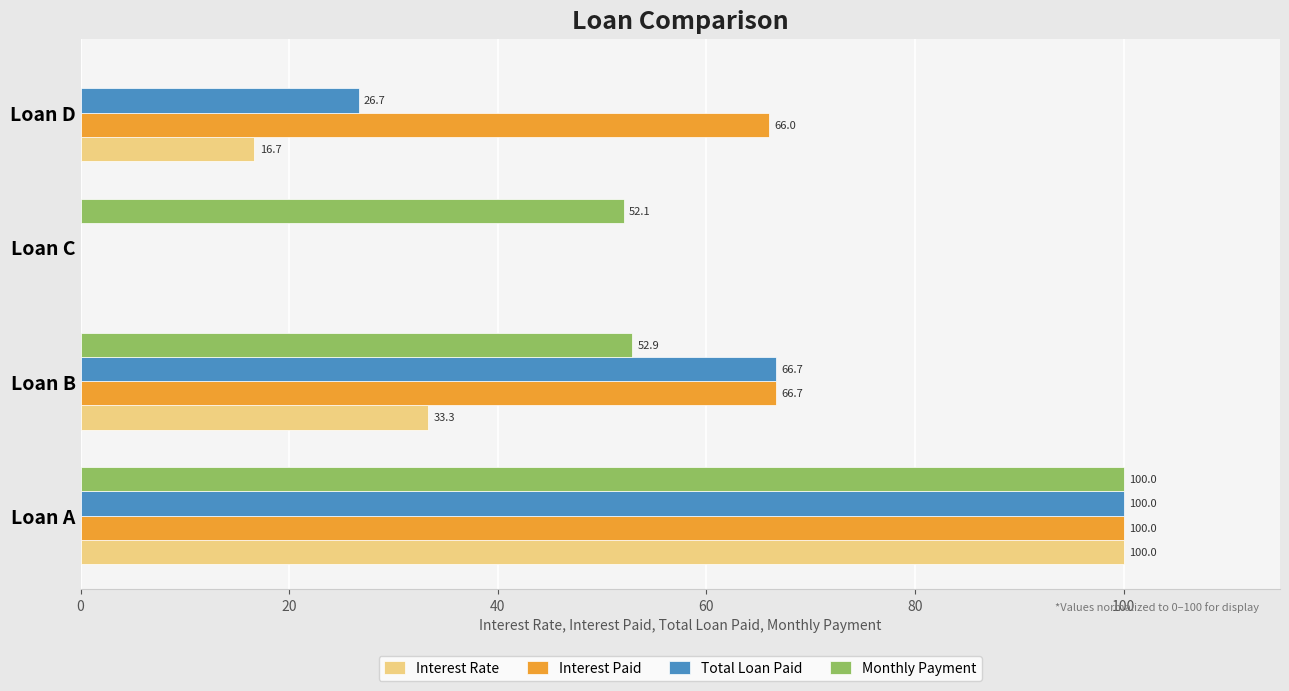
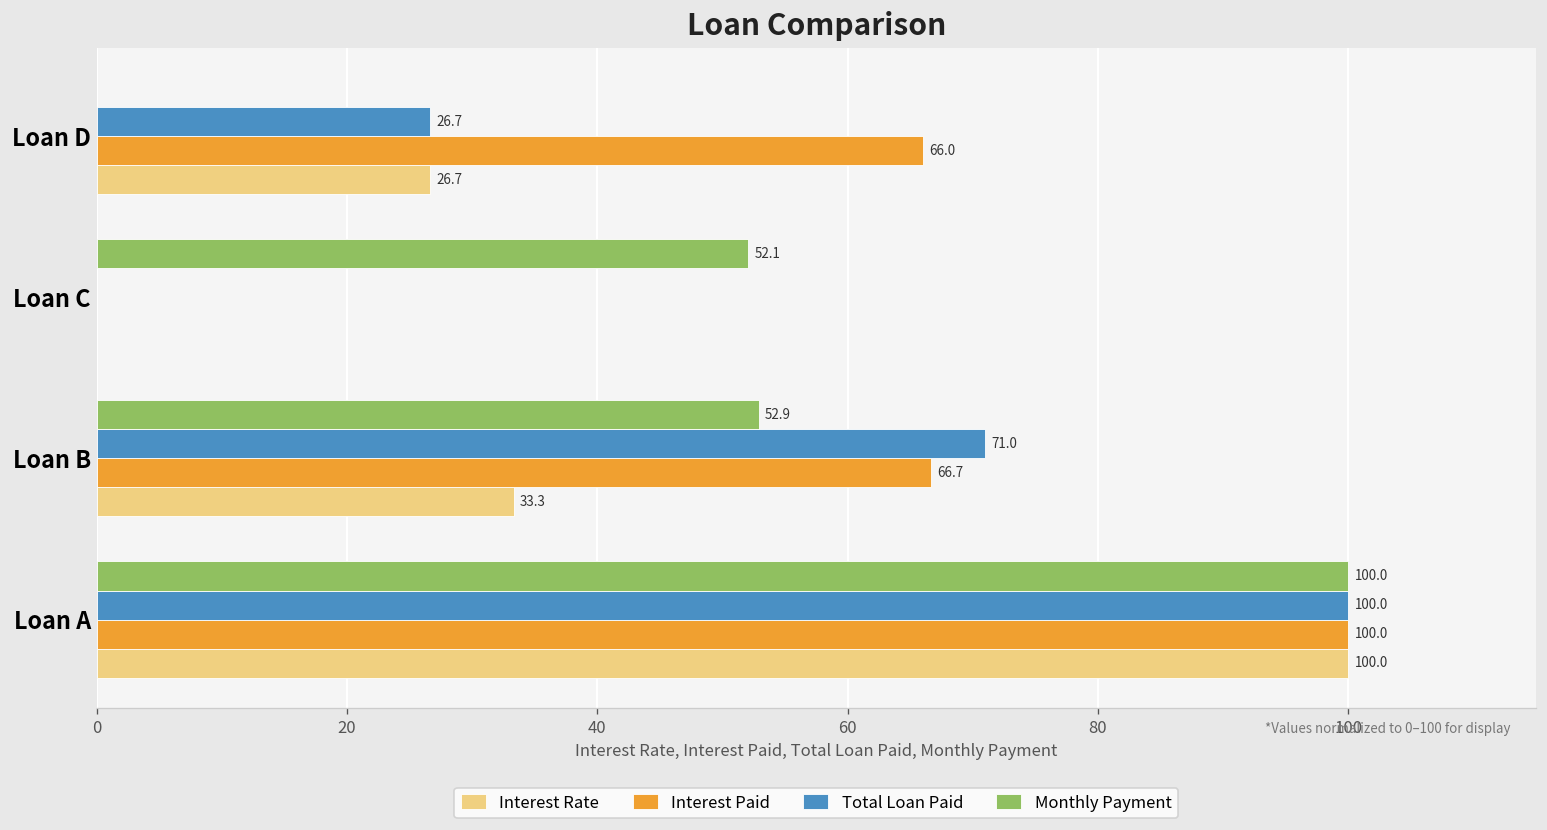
  {
    "Interest Rate": {
-     "Loan D": 16.7,
+     "Loan D": 26.7,
      "Loan B": 33.3,
      "Loan A": 100.0
    },
    "Interest Paid": {
      "Loan D": 66.0,
      "Loan B": 66.7,
      "Loan A": 100.0
    },
    "Total Loan Paid": {
      "Loan D": 26.7,
-     "Loan B": 66.7,
+     "Loan B": 71.0,
      "Loan A": 100.0
    },
    "Monthly Payment": {
      "Loan C": 52.1,
      "Loan B": 52.9,
      "Loan A": 100.0
    }
  }
